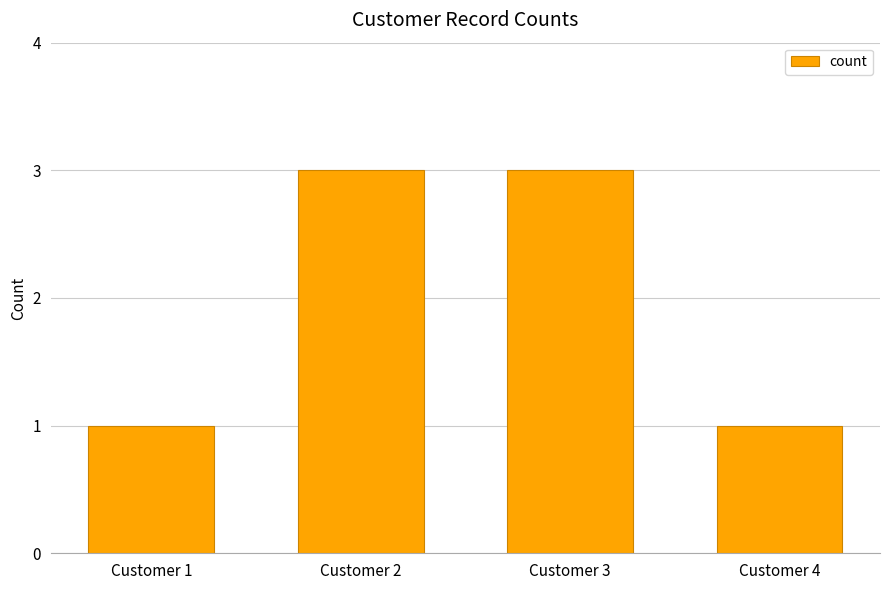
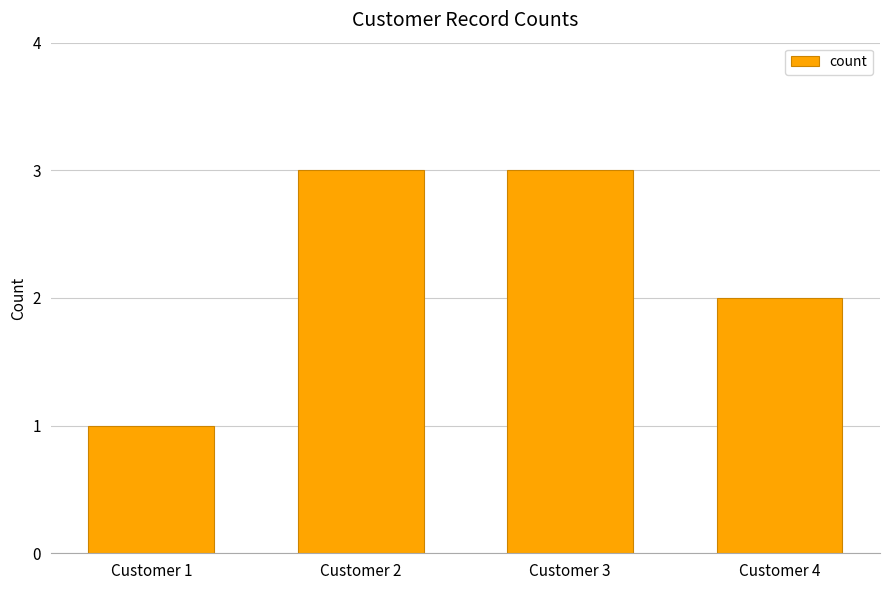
  {
    "Customer 1": 1,
    "Customer 2": 3,
    "Customer 3": 3,
-   "Customer 4": 1
+   "Customer 4": 2
  }
